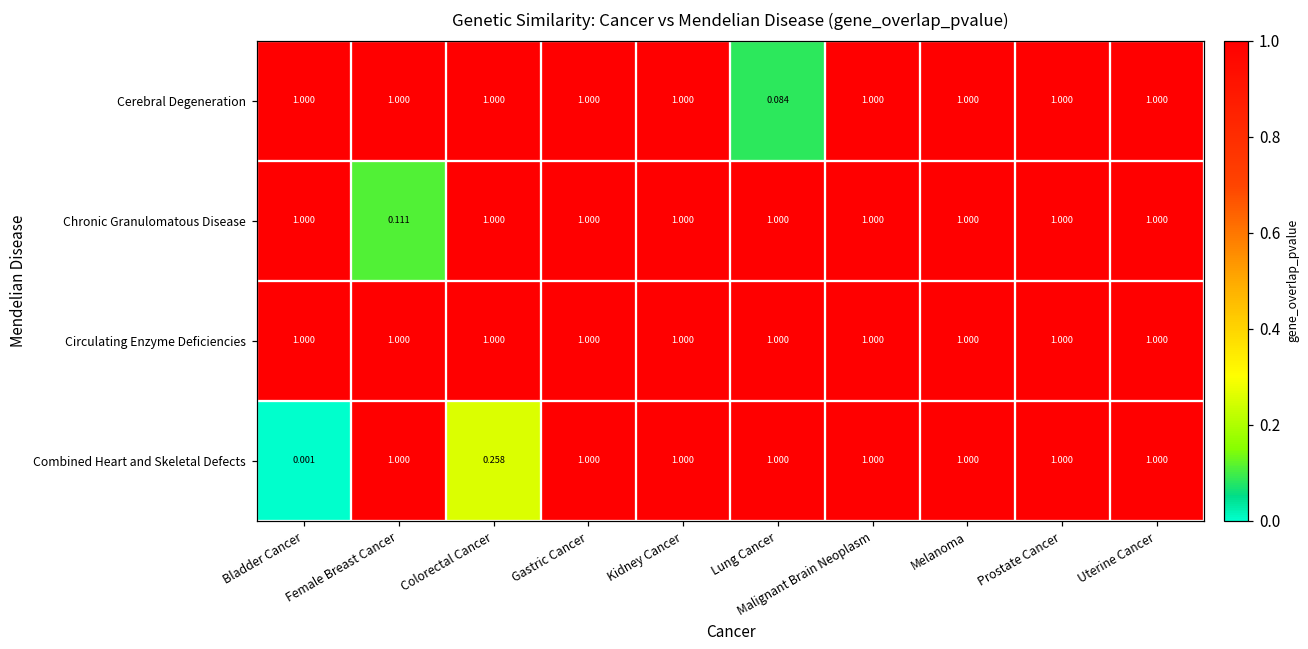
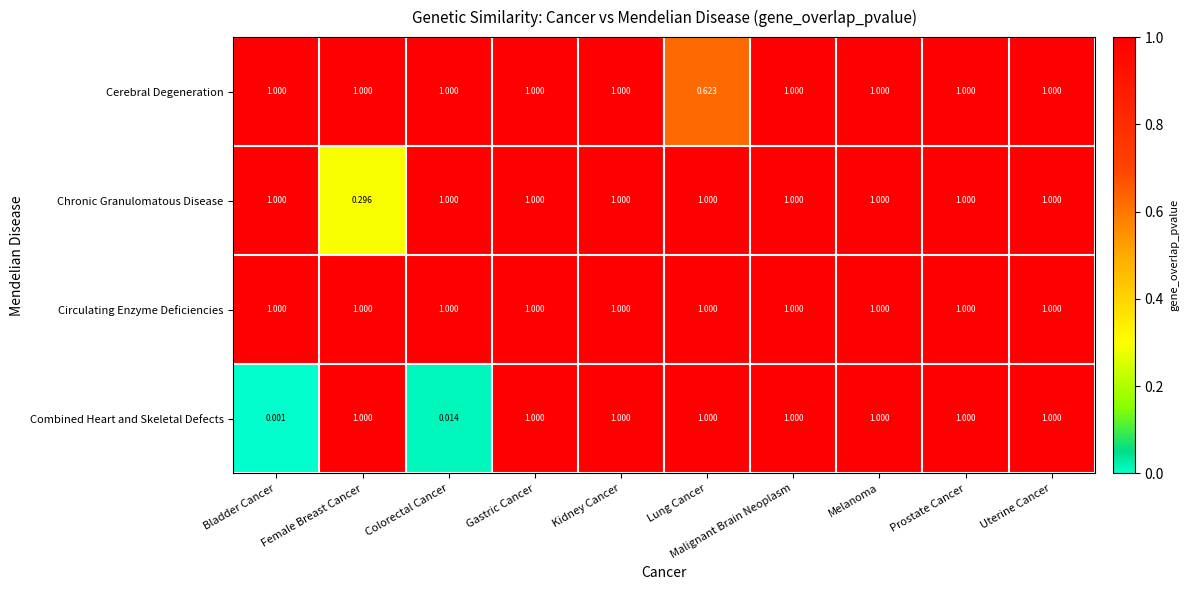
  {
    "Cerebral Degeneration": {
      "Bladder Cancer": 1.000,
      "Female Breast Cancer": 1.000,
      "Colorectal Cancer": 1.000,
      "Gastric Cancer": 1.000,
      "Kidney Cancer": 1.000,
-     "Lung Cancer": 0.084,
+     "Lung Cancer": 0.623,
      "Malignant Brain Neoplasm": 1.000,
      "Melanoma": 1.000,
      "Prostate Cancer": 1.000,
      "Uterine Cancer": 1.000
    },
    "Chronic Granulomatous Disease": {
      "Bladder Cancer": 1.000,
-     "Female Breast Cancer": 0.111,
+     "Female Breast Cancer": 0.296,
      "Colorectal Cancer": 1.000,
      "Gastric Cancer": 1.000,
      "Kidney Cancer": 1.000,
      "Lung Cancer": 1.000,
      "Malignant Brain Neoplasm": 1.000,
      "Melanoma": 1.000,
      "Prostate Cancer": 1.000,
      "Uterine Cancer": 1.000
    },
    "Circulating Enzyme Deficiencies": {
      "Bladder Cancer": 1.000,
      "Female Breast Cancer": 1.000,
      "Colorectal Cancer": 1.000,
      "Gastric Cancer": 1.000,
      "Kidney Cancer": 1.000,
      "Lung Cancer": 1.000,
      "Malignant Brain Neoplasm": 1.000,
      "Melanoma": 1.000,
      "Prostate Cancer": 1.000,
      "Uterine Cancer": 1.000
    },
    "Combined Heart and Skeletal Defects": {
      "Bladder Cancer": 0.001,
      "Female Breast Cancer": 1.000,
-     "Colorectal Cancer": 0.258,
+     "Colorectal Cancer": 0.014,
      "Gastric Cancer": 1.000,
      "Kidney Cancer": 1.000,
      "Lung Cancer": 1.000,
      "Malignant Brain Neoplasm": 1.000,
      "Melanoma": 1.000,
      "Prostate Cancer": 1.000,
      "Uterine Cancer": 1.000
    }
  }
